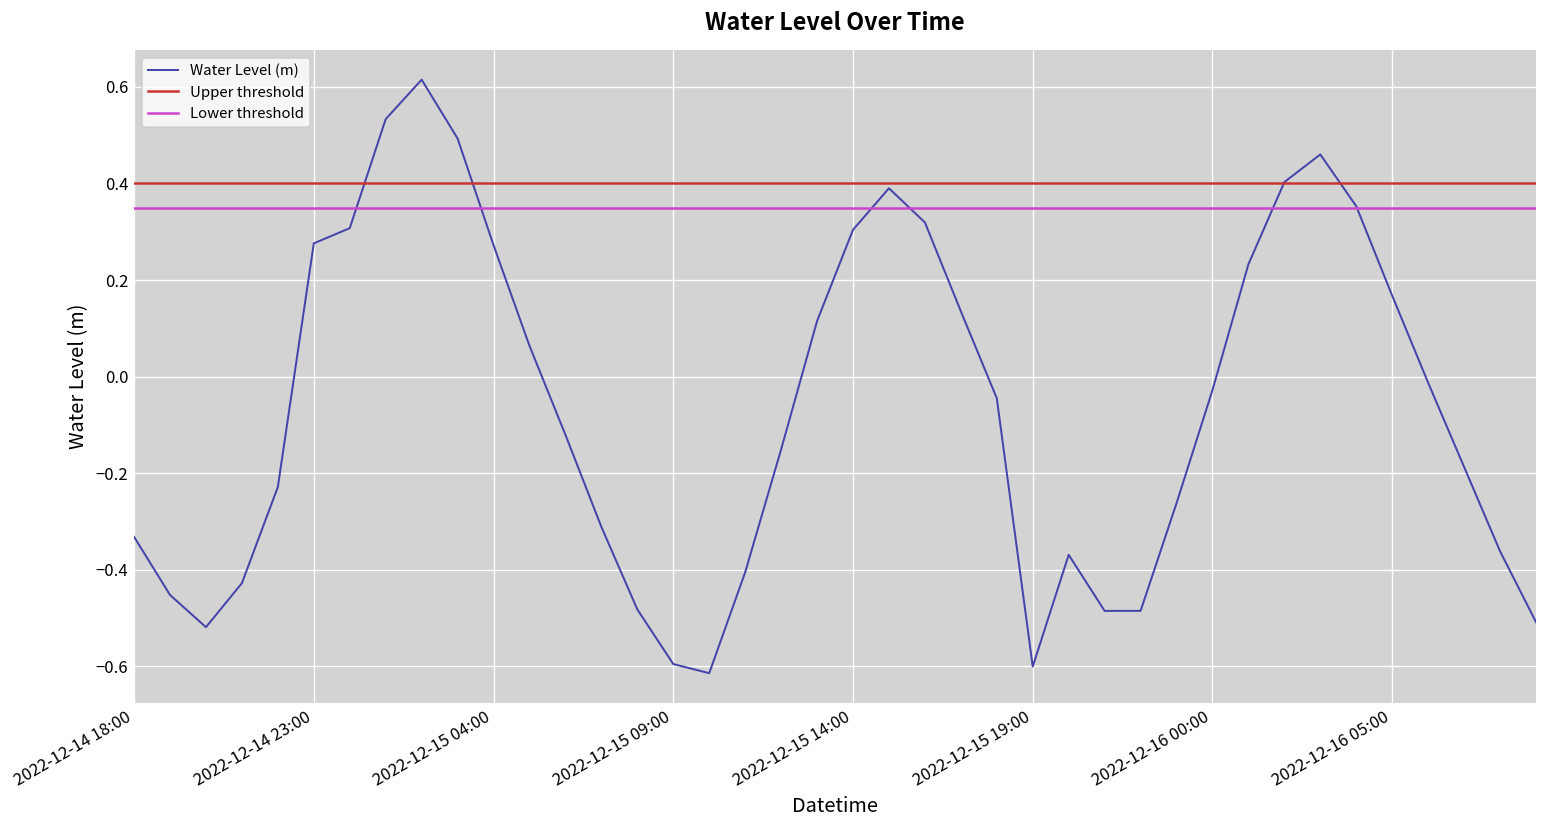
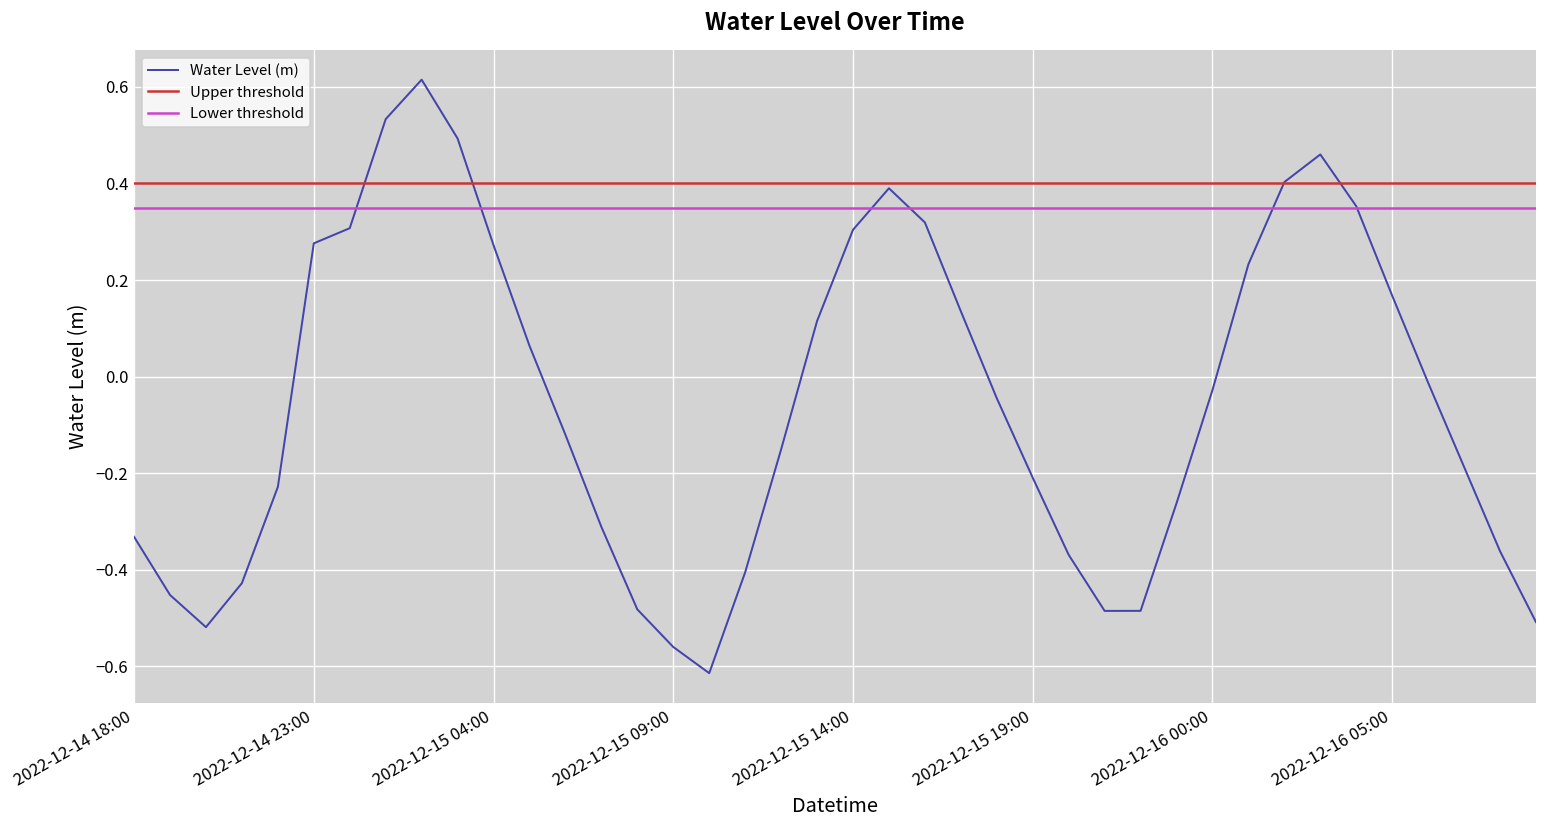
  {
    "2022-12-14 18:00": -0.33,
    "2022-12-14 23:00": 0.28,
    "2022-12-15 04:00": 0.27,
-   "2022-12-15 09:00": -0.60,
+   "2022-12-15 09:00": -0.56,
    "2022-12-15 14:00": 0.30,
-   "2022-12-15 19:00": -0.60,
+   "2022-12-15 19:00": -0.21,
    "2022-12-16 00:00": -0.03,
    "2022-12-16 05:00": 0.17
  }
